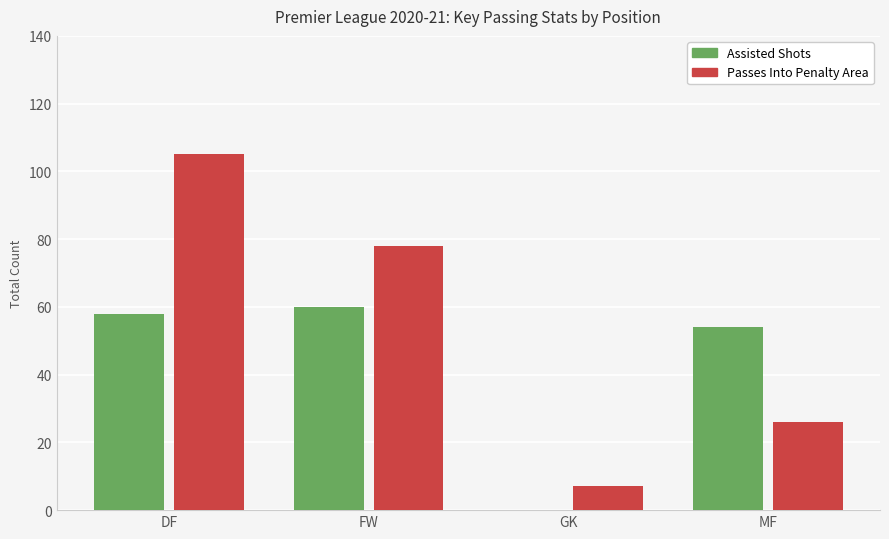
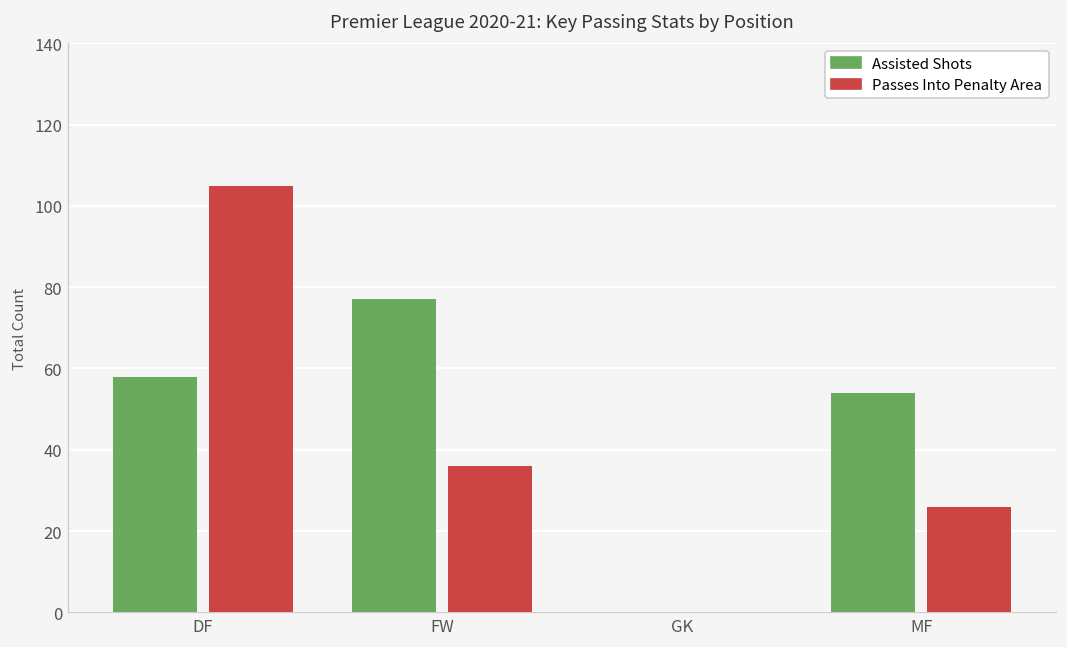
  {
    "Assisted Shots": {
      "DF": 58,
-     "FW": 60,
+     "FW": 77,
      "GK": 0,
      "MF": 54
    },
    "Passes Into Penalty Area": {
      "DF": 105,
-     "FW": 78,
-     "GK": 7,
+     "FW": 36,
+     "GK": 0,
      "MF": 26
    }
  }
